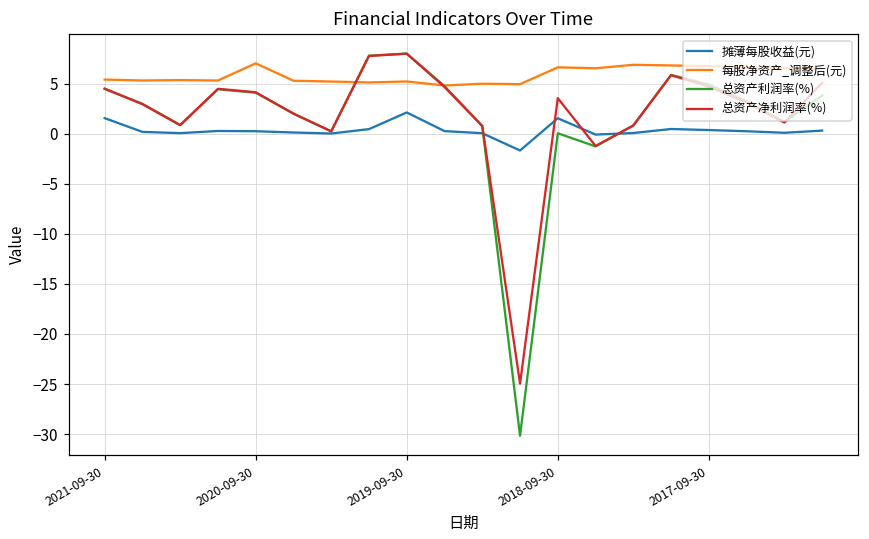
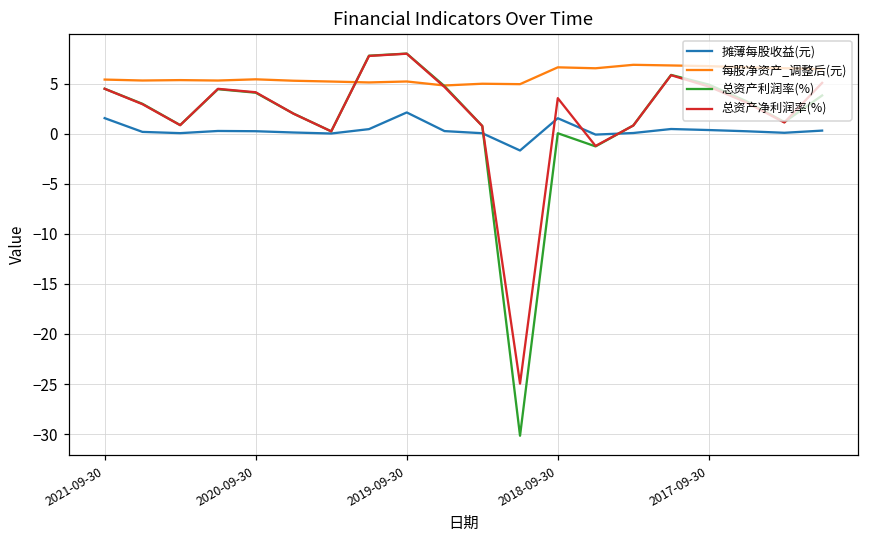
  {
    "摊薄每股收益(元)": {
      "2021-09-30": 2,
      "2020-09-30": 0,
      "2019-09-30": 2,
      "2018-09-30": 2,
      "2017-09-30": 0
    },
    "每股净资产_调整后(元)": {
      "2021-09-30": 5,
-     "2020-09-30": 7,
+     "2020-09-30": 5,
      "2019-09-30": 5,
      "2018-09-30": 7
    },
    "总资产利润率(%)": {
      "2018-09-30": 0
    },
    "总资产净利润率(%)": {
      "2018-09-30": 4
    }
  }
